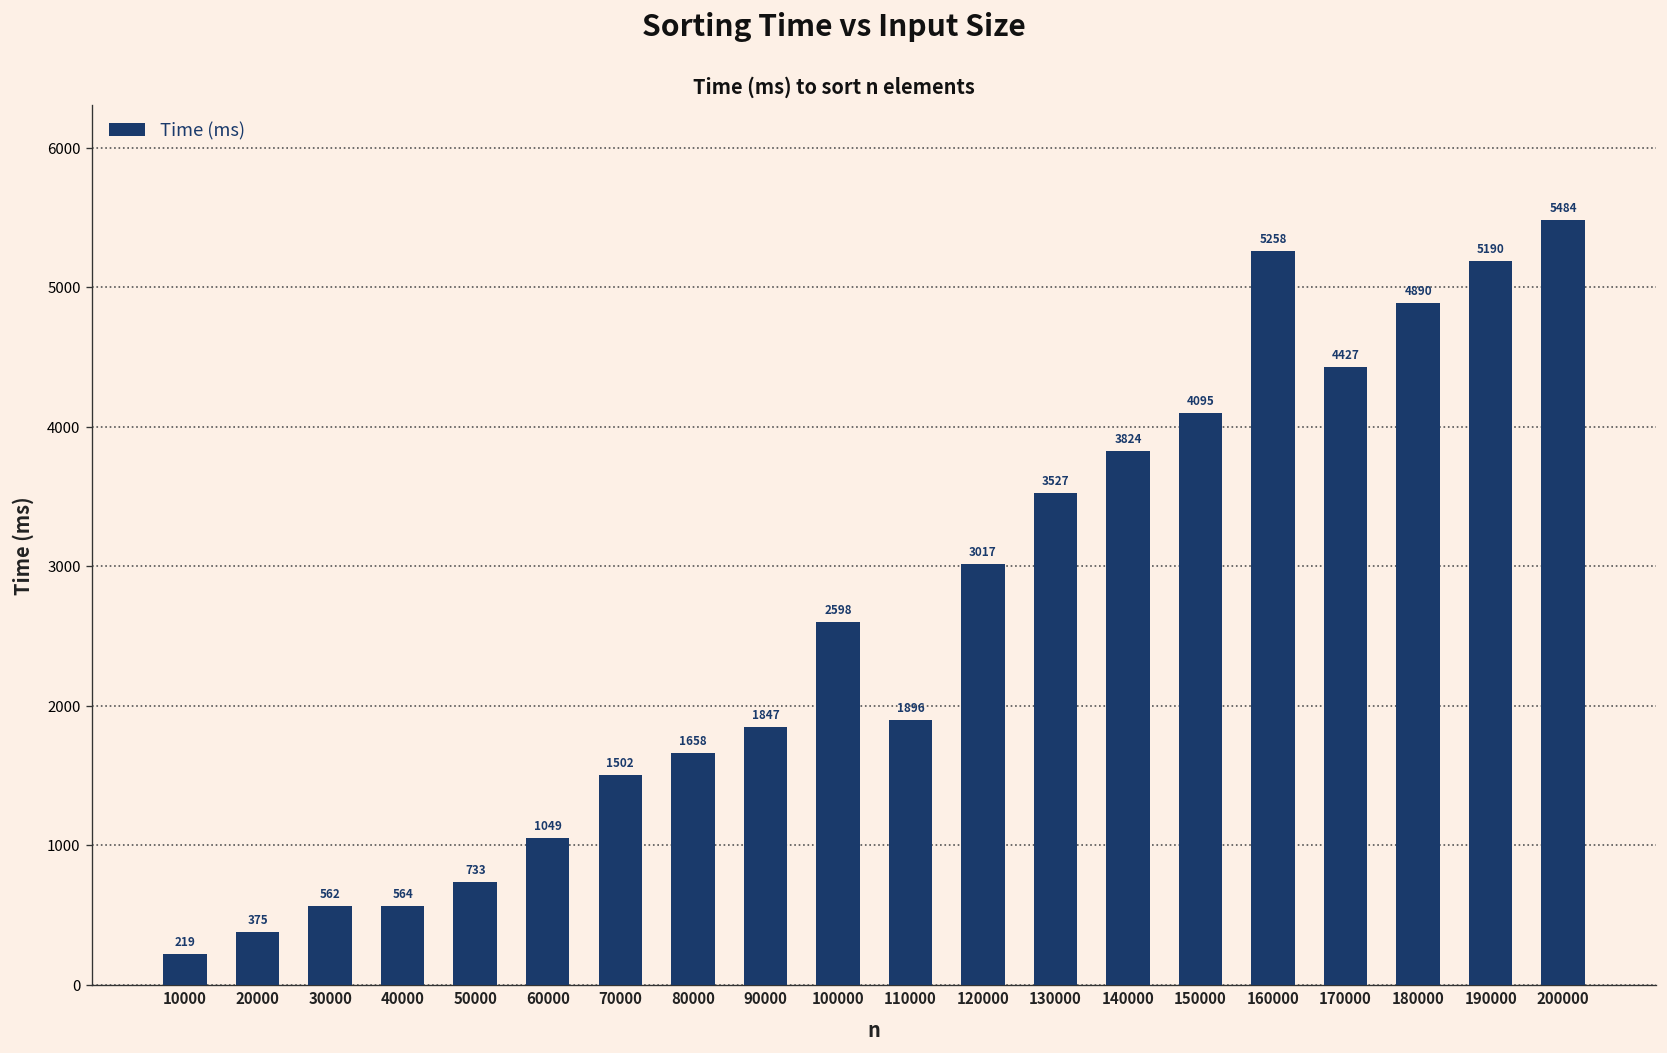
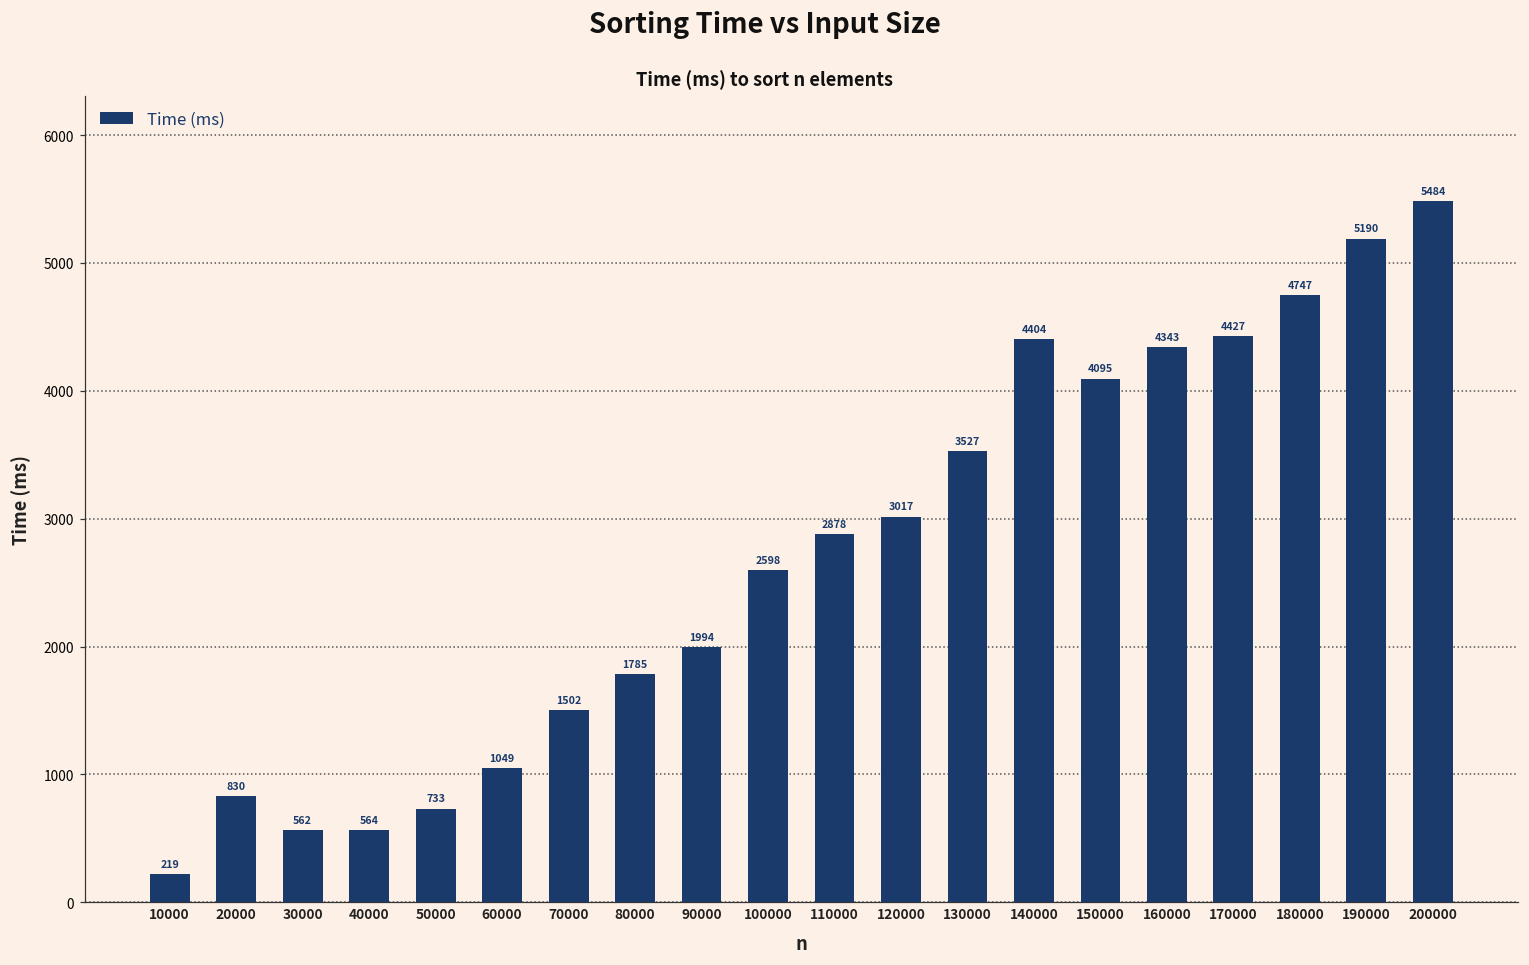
  {
    "10000": 219,
-   "20000": 375,
+   "20000": 830,
    "30000": 562,
    "40000": 564,
    "50000": 733,
    "60000": 1049,
    "70000": 1502,
-   "80000": 1658,
-   "90000": 1847,
+   "80000": 1785,
+   "90000": 1994,
    "100000": 2598,
-   "110000": 1896,
+   "110000": 2878,
    "120000": 3017,
    "130000": 3527,
-   "140000": 3824,
+   "140000": 4404,
    "150000": 4095,
-   "160000": 5258,
+   "160000": 4343,
    "170000": 4427,
-   "180000": 4890,
+   "180000": 4747,
    "190000": 5190,
    "200000": 5484
  }
